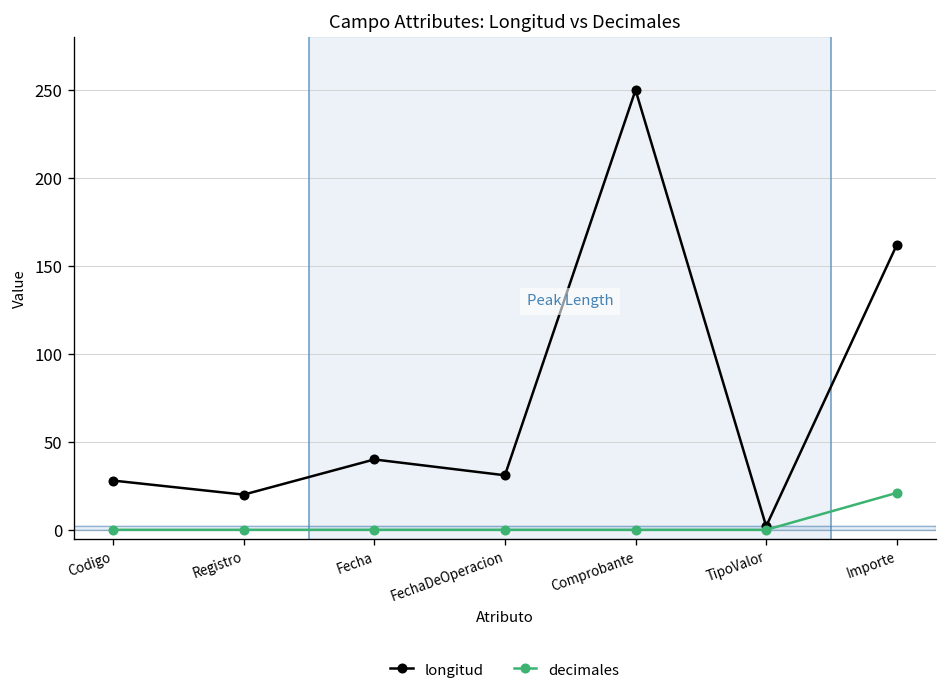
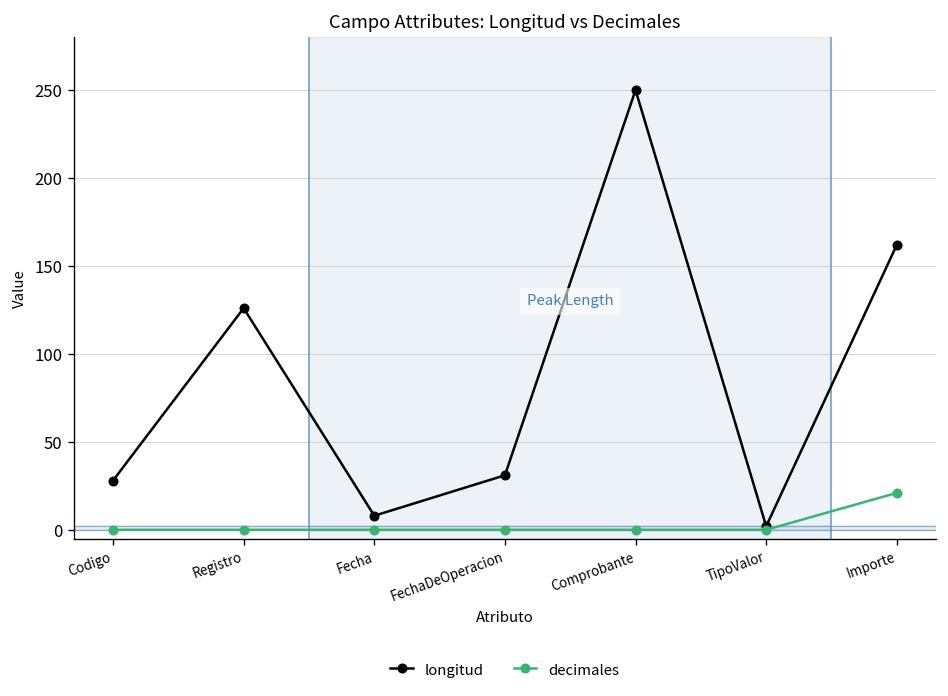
  {
    "longitud": {
      "Codigo": 28,
-     "Registro": 20,
-     "Fecha": 40,
+     "Registro": 126,
+     "Fecha": 8,
      "FechaDeOperacion": 31,
      "Comprobante": 250,
      "TipoValor": 2,
      "Importe": 162
    },
    "decimales": {
      "Codigo": 0,
      "Registro": 0,
      "Fecha": 0,
      "FechaDeOperacion": 0,
      "Comprobante": 0,
      "TipoValor": 0,
      "Importe": 21
    }
  }
